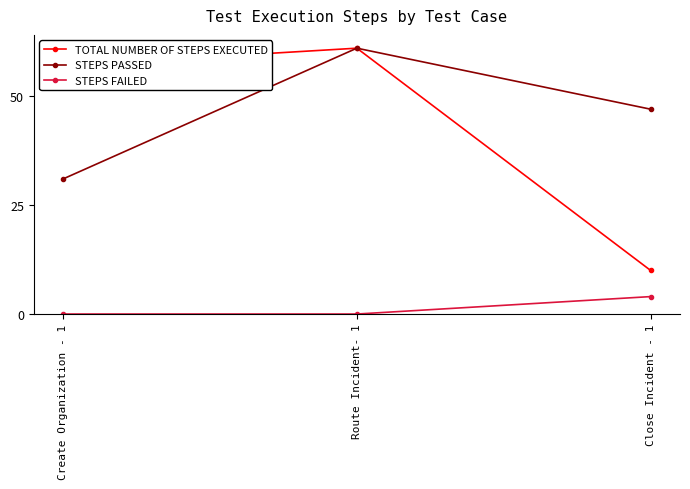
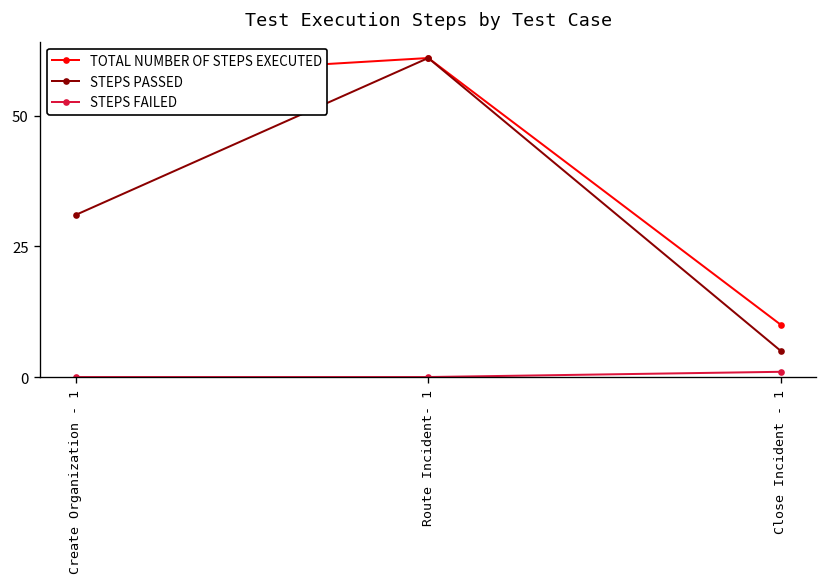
  {
    "TOTAL NUMBER OF STEPS EXECUTED": {
      "Close Incident - 1": 10
    },
    "STEPS PASSED": {
      "Create Organization - 1": 31,
-     "Close Incident - 1": 47
+     "Close Incident - 1": 5
    },
    "STEPS FAILED": {
      "Create Organization - 1": 0,
      "Route Incident- 1": 0,
-     "Close Incident - 1": 4
+     "Close Incident - 1": 1
    }
  }
